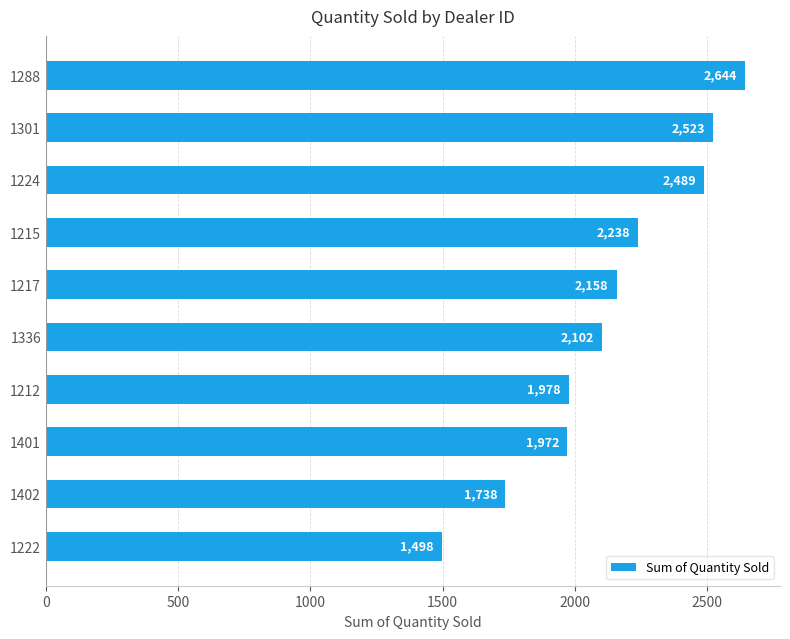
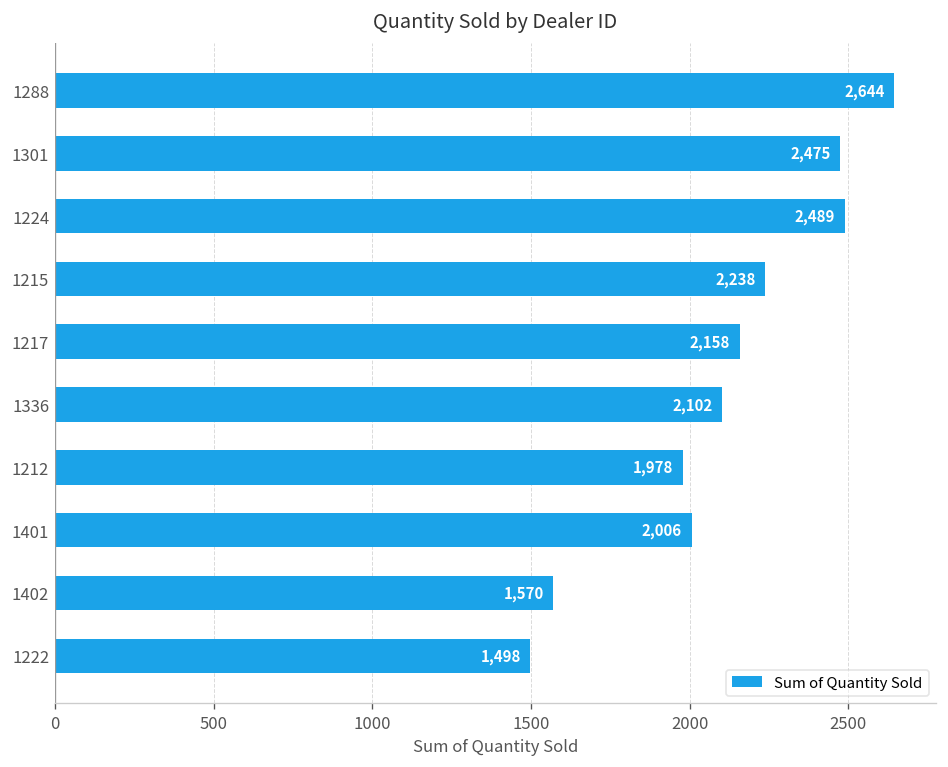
  {
    "1288": "2,644",
-   "1301": "2,523",
+   "1301": "2,475",
    "1224": "2,489",
    "1215": "2,238",
    "1217": "2,158",
    "1336": "2,102",
    "1212": "1,978",
-   "1401": "1,972",
-   "1402": "1,738",
+   "1401": "2,006",
+   "1402": "1,570",
    "1222": "1,498"
  }
